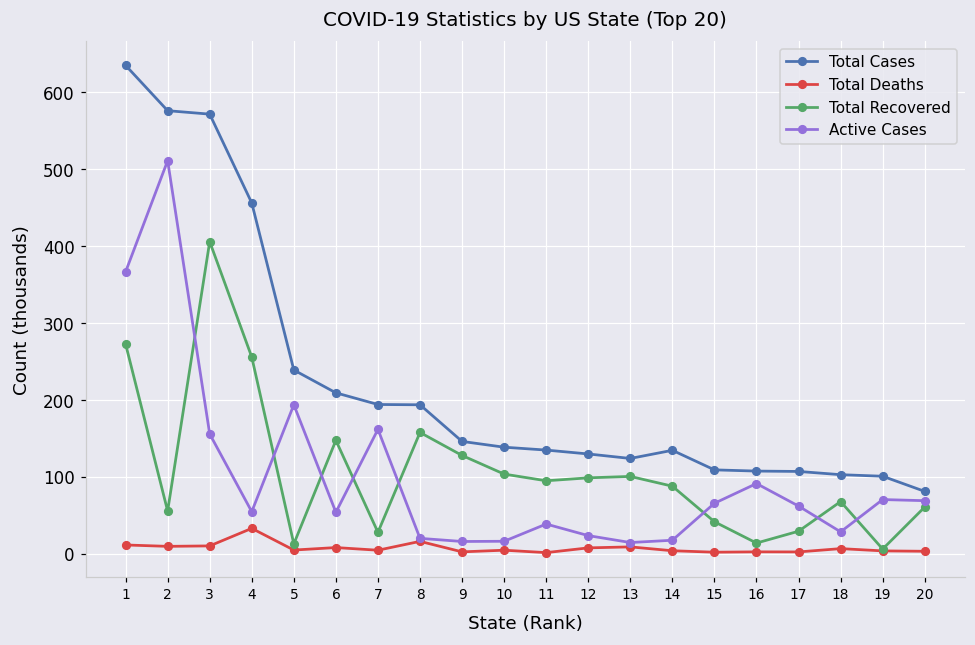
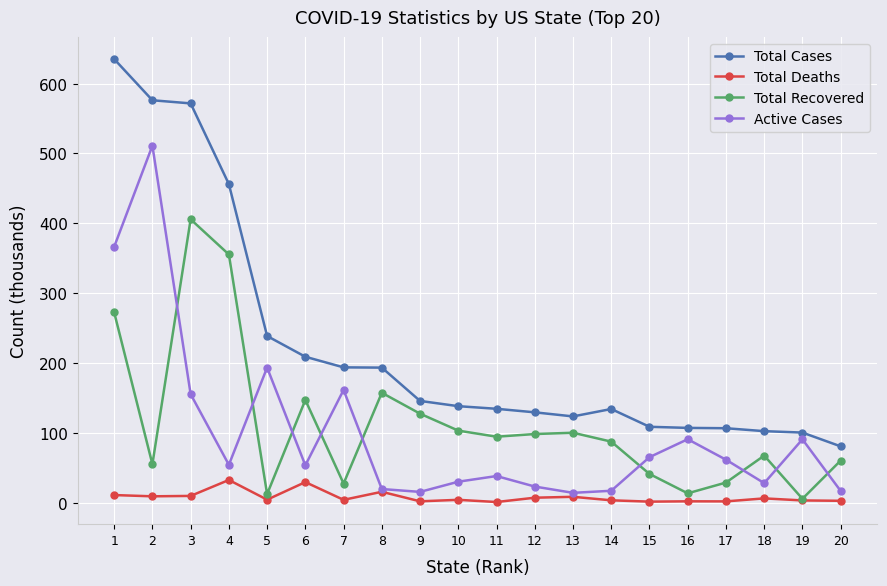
  {
    "Total Cases": {
      "1": 640,
      "2": 580,
      "3": 570,
      "4": 460,
      "5": 240,
      "6": 210,
      "7": 190,
      "8": 190,
      "9": 150,
      "10": 140,
      "11": 130,
      "12": 130,
      "13": 120,
      "14": 130,
      "15": 110,
      "16": 110,
      "17": 110,
      "18": 100,
      "19": 100,
      "20": 80
    },
    "Total Deaths": {
      "1": 10,
      "2": 10,
      "3": 10,
      "4": 30,
      "5": 0,
-     "6": 10,
+     "6": 30,
      "7": 0,
      "8": 20,
      "9": 0,
      "10": 0,
      "11": 0,
      "12": 10,
      "13": 10,
      "14": 0,
      "15": 0,
      "16": 0,
      "17": 0,
      "18": 10,
      "20": 0
    },
    "Total Recovered": {
      "1": 270,
      "2": 60,
      "3": 410,
-     "4": 260,
+     "4": 360,
      "5": 10,
      "6": 150,
      "7": 30,
      "8": 160,
      "9": 130,
      "10": 100,
      "11": 90,
      "12": 100,
      "13": 100,
      "14": 90,
      "15": 40,
      "16": 10,
      "17": 30,
      "18": 70,
      "20": 60
    },
    "Active Cases": {
      "1": 370,
      "2": 510,
      "3": 160,
      "4": 50,
      "5": 190,
      "6": 50,
      "7": 160,
      "8": 20,
      "9": 20,
-     "10": 20,
+     "10": 30,
      "11": 40,
      "12": 20,
      "13": 10,
      "14": 20,
      "15": 70,
      "16": 90,
      "17": 60,
      "18": 30,
-     "19": 70,
-     "20": 70
+     "19": 90,
+     "20": 20
    }
  }
